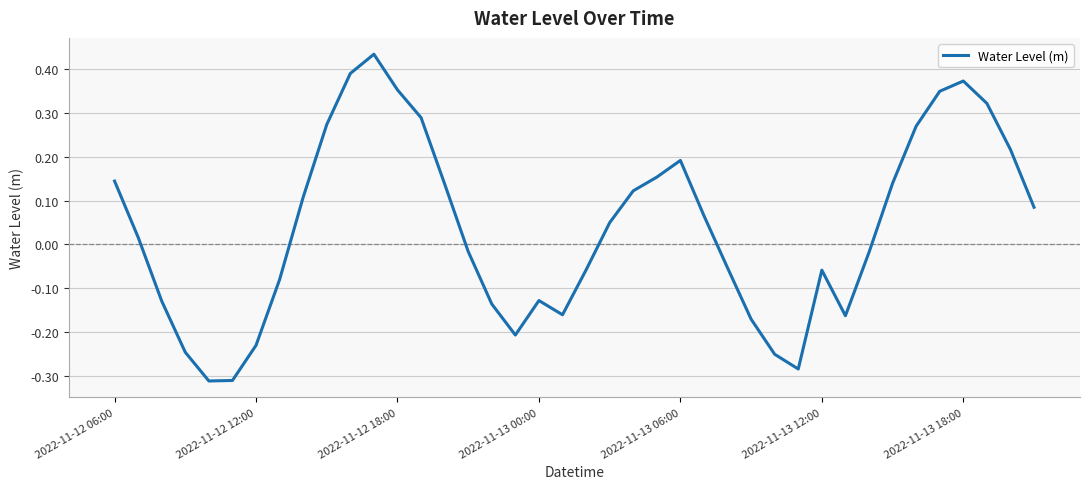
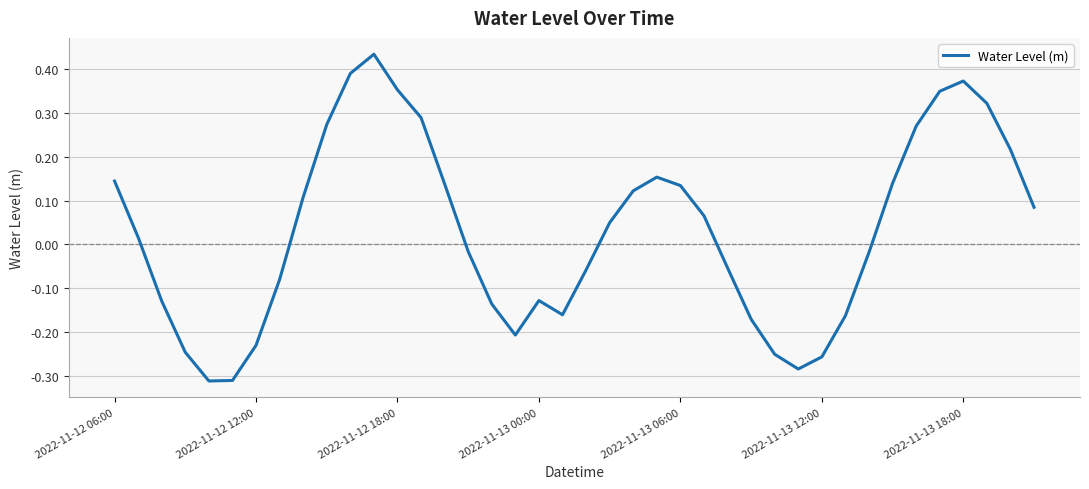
  {
    "2022-11-12 06:00": 0.14,
    "2022-11-12 12:00": -0.23,
    "2022-11-12 18:00": 0.35,
    "2022-11-13 00:00": -0.13,
-   "2022-11-13 06:00": 0.19,
-   "2022-11-13 12:00": -0.06,
+   "2022-11-13 06:00": 0.13,
+   "2022-11-13 12:00": -0.26,
    "2022-11-13 18:00": 0.37
  }
